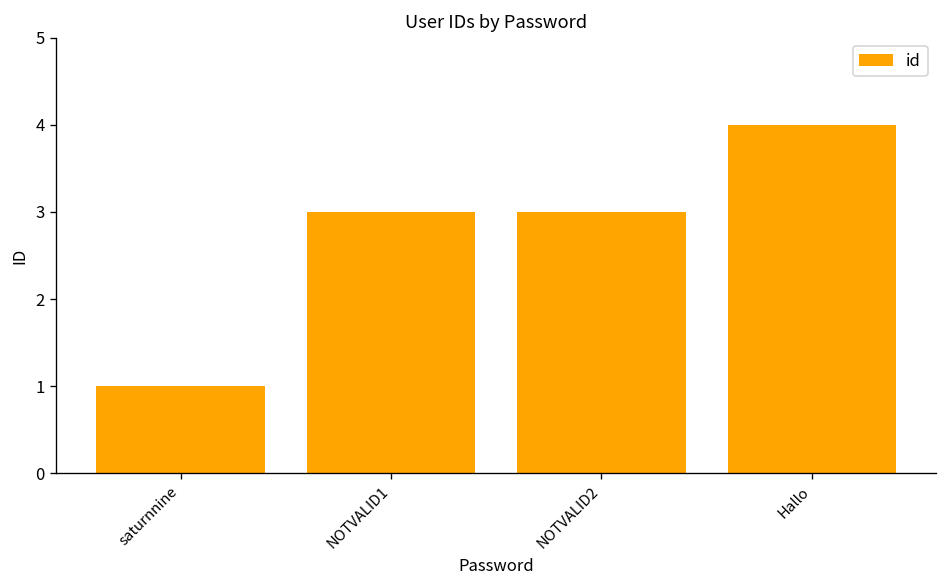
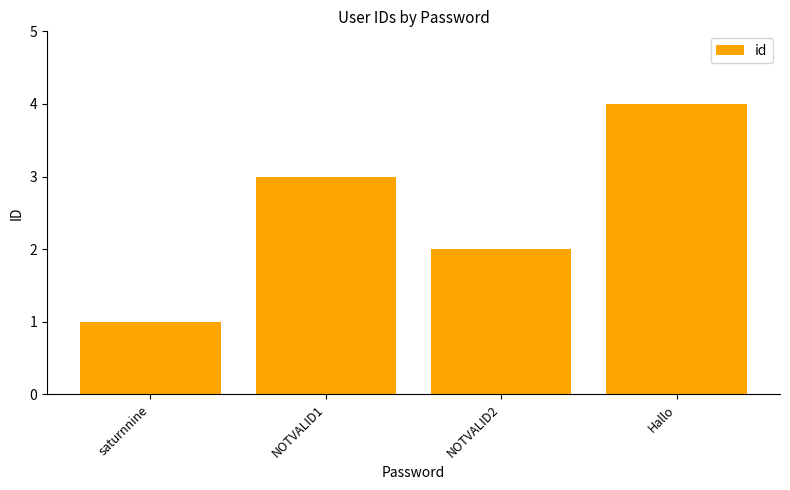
  {
    "saturnnine": 1,
    "NOTVALID1": 3,
-   "NOTVALID2": 3,
+   "NOTVALID2": 2,
    "Hallo": 4
  }
